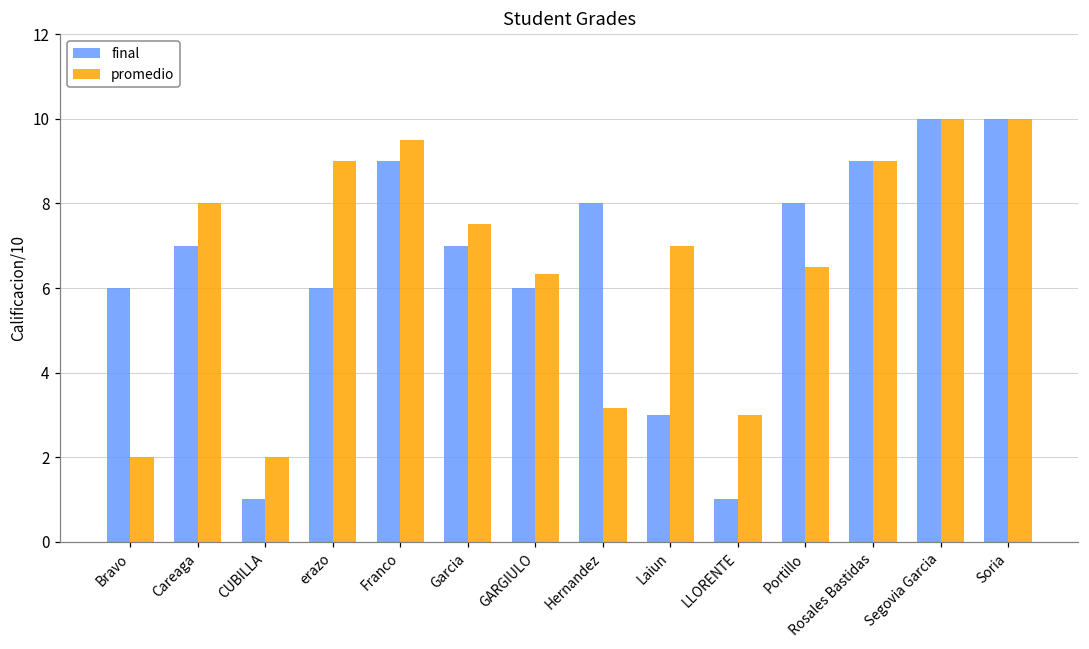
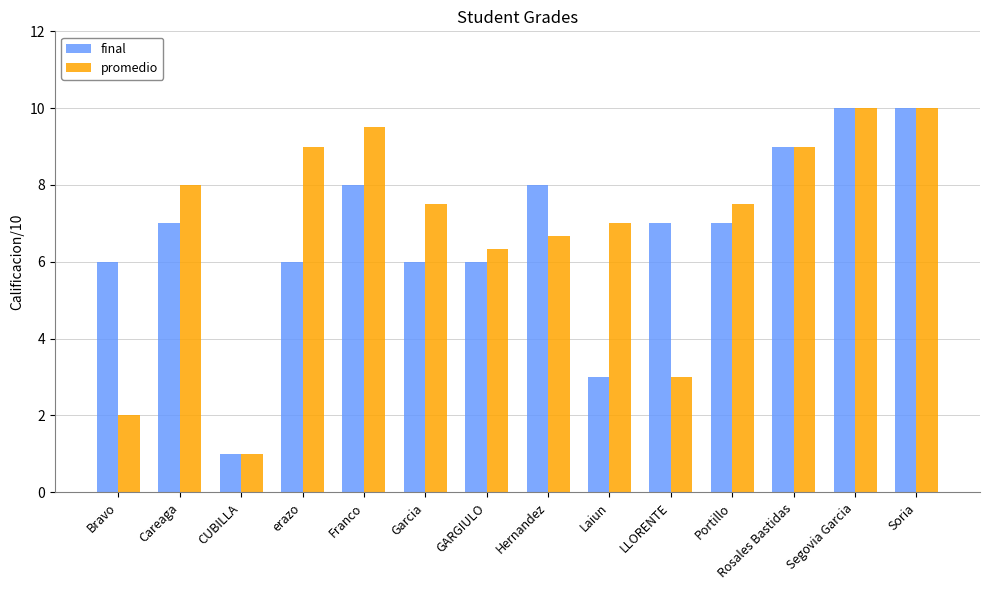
  {
    "final": {
      "Bravo": 6,
      "Careaga": 7,
      "CUBILLA": 1,
      "erazo": 6,
-     "Franco": 9,
-     "Garcia": 7,
+     "Franco": 8,
+     "Garcia": 6,
      "GARGIULO": 6,
      "Hernandez": 8,
      "Laiun": 3,
-     "LLORENTE": 1,
-     "Portillo": 8,
+     "LLORENTE": 7,
+     "Portillo": 7,
      "Rosales Bastidas": 9,
      "Segovia Garcia": 10,
      "Soria": 10
    },
    "promedio": {
      "Bravo": 2.0,
      "Careaga": 8.0,
-     "CUBILLA": 2,
+     "CUBILLA": 1,
      "erazo": 9.0,
      "Franco": 9.5,
      "Garcia": 7.5,
      "GARGIULO": 6.3,
-     "Hernandez": 3.1,
+     "Hernandez": 6.7,
      "Laiun": 7.0,
      "LLORENTE": 3.0,
-     "Portillo": 6.5,
+     "Portillo": 7.5,
      "Rosales Bastidas": 9.0,
      "Segovia Garcia": 10.0,
      "Soria": 10.0
    }
  }
